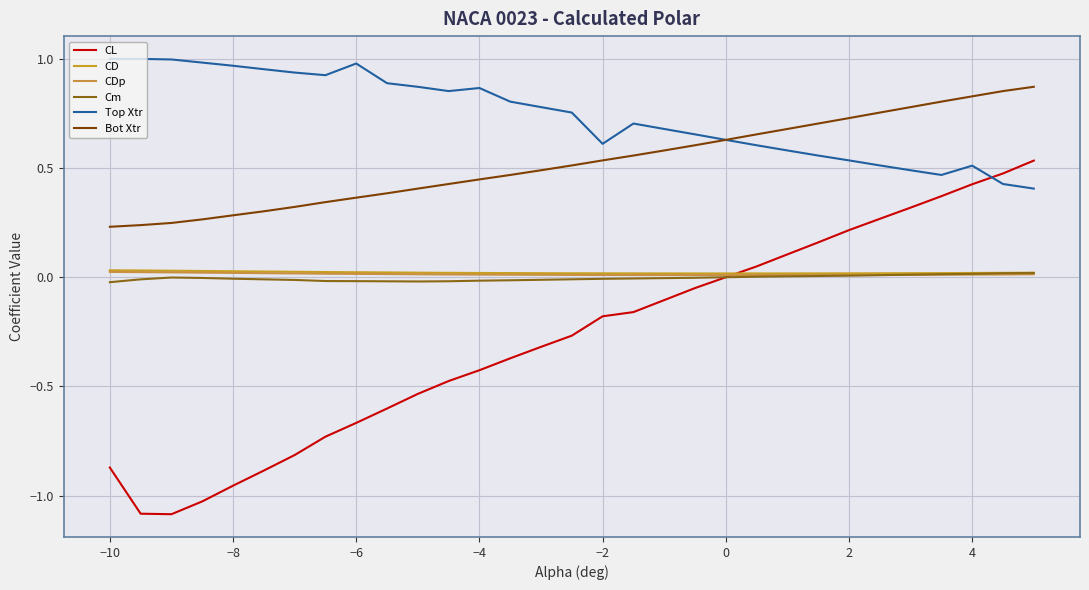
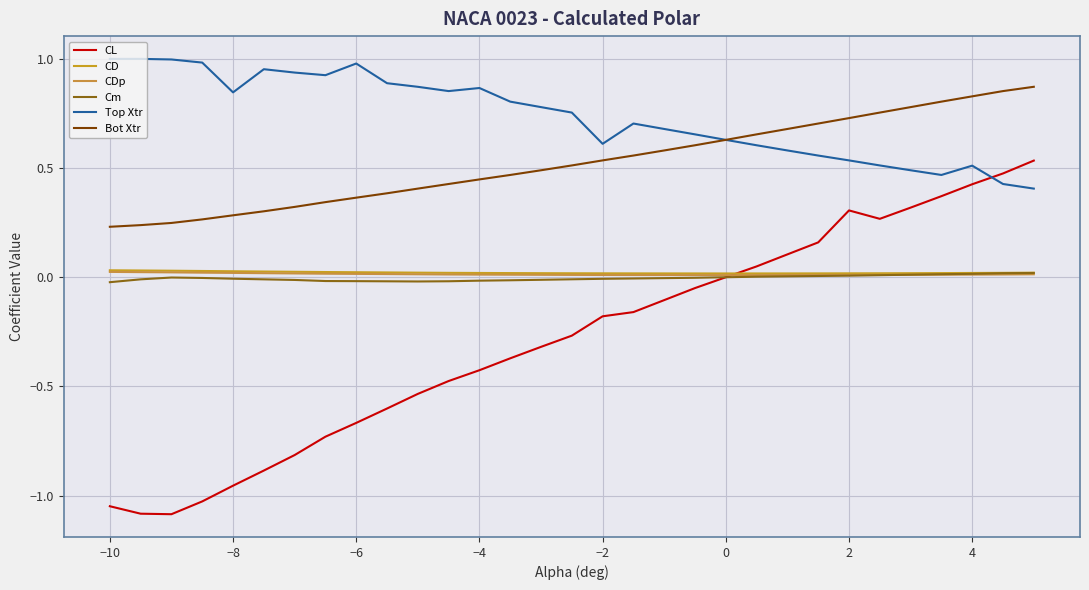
  {
    "CL": {
-     "−10": -0.87,
+     "−10": -1.05,
      "−8": -0.95,
      "−6": -0.67,
      "−4": -0.43,
      "−2": -0.18,
-     "2": 0.22,
+     "2": 0.31,
      "4": 0.43
    },
    "Top Xtr": {
-     "−8": 0.97,
+     "−8": 0.85,
      "−6": 0.98,
      "−4": 0.87,
      "−2": 0.61,
      "2": 0.54,
      "4": 0.51
    }
  }
